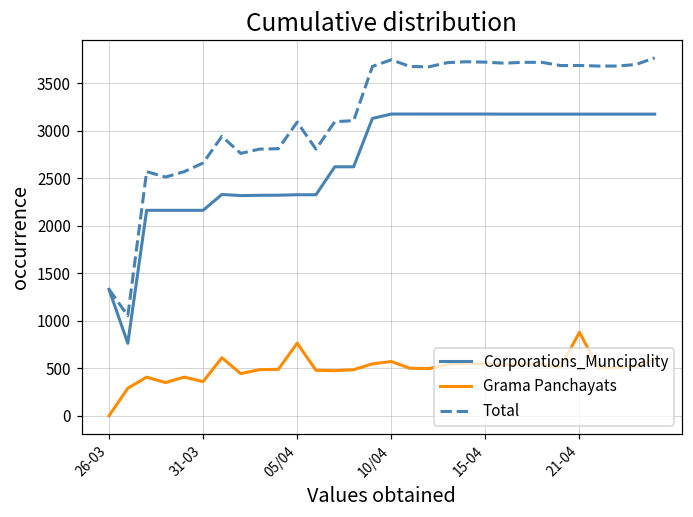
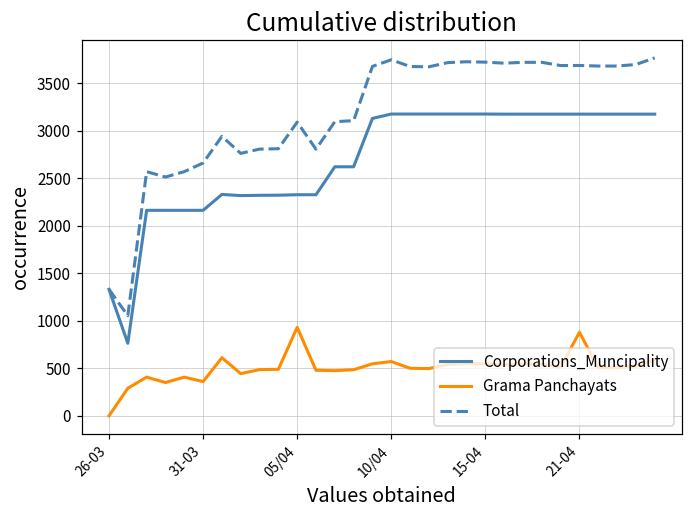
  {
    "Grama Panchayats": {
      "26-03": 0,
      "31-03": 400,
-     "05/04": 800,
+     "05/04": 900,
      "10/04": 600,
      "21-04": 900
    }
  }
